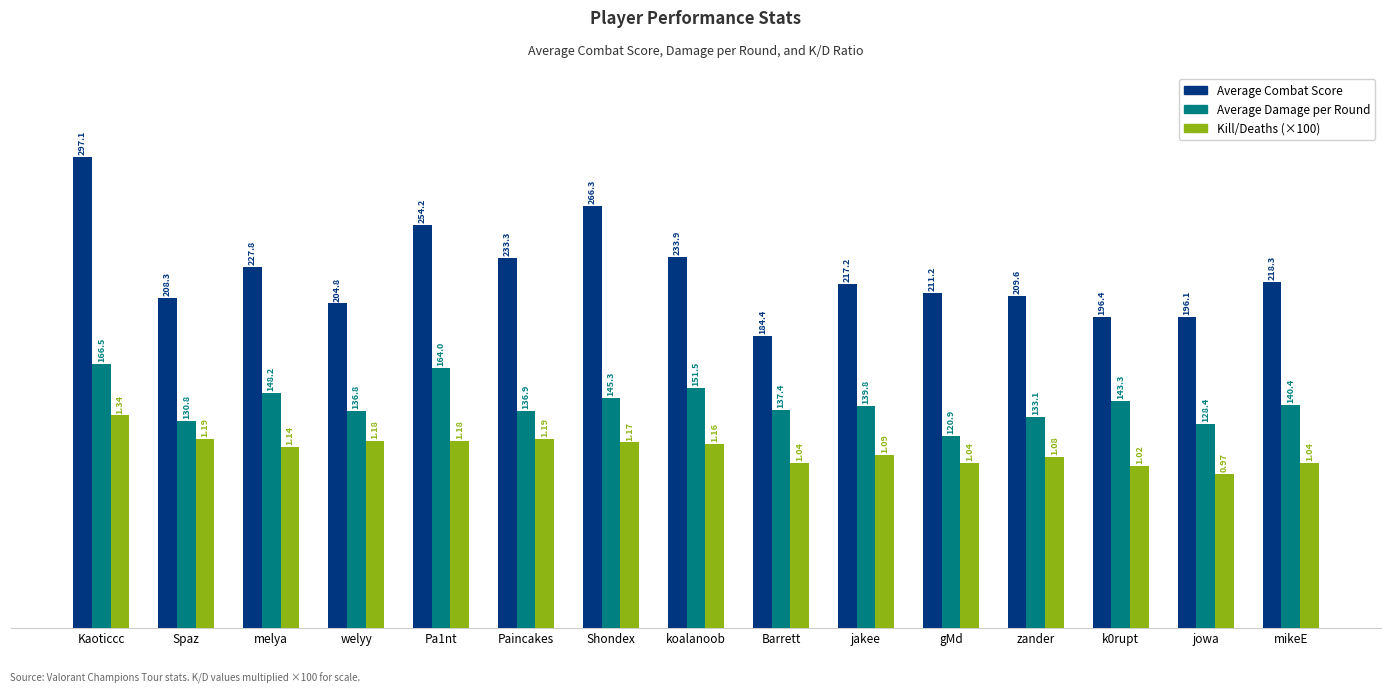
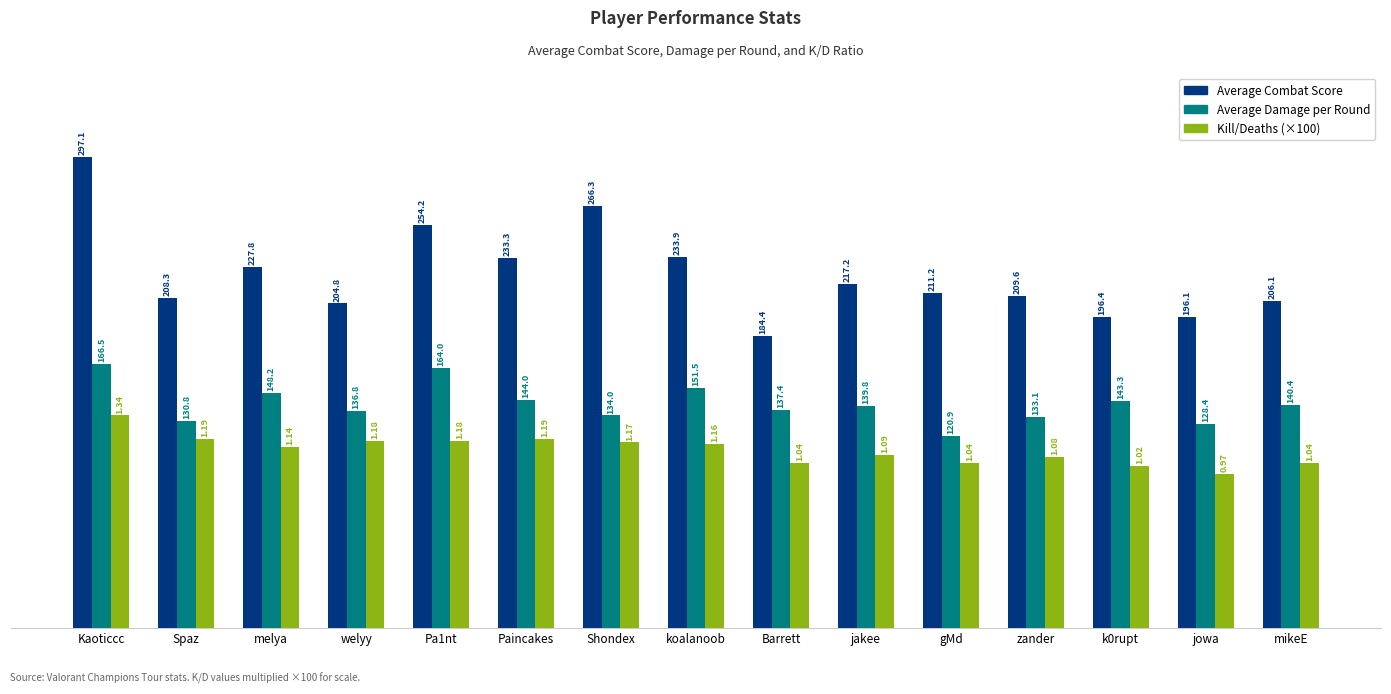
  {
    "Average Combat Score": {
      "Kaoticcc": 297.1,
      "Spaz": 208.3,
      "melya": 227.8,
      "welyy": 204.8,
      "Pa1nt": 254.2,
      "Paincakes": 233.3,
      "Shondex": 266.3,
      "koalanoob": 233.9,
      "Barrett": 184.4,
      "jakee": 217.2,
      "gMd": 211.2,
      "zander": 209.6,
      "k0rupt": 196.4,
      "jowa": 196.1,
-     "mikeE": 218.3
+     "mikeE": 206.1
    },
    "Average Damage per Round": {
      "Kaoticcc": 166.5,
      "Spaz": 130.8,
      "melya": 148.2,
      "welyy": 136.8,
      "Pa1nt": 164.0,
-     "Paincakes": 136.9,
-     "Shondex": 145.3,
+     "Paincakes": 144.0,
+     "Shondex": 134.0,
      "koalanoob": 151.5,
      "Barrett": 137.4,
      "jakee": 139.8,
      "gMd": 120.9,
      "zander": 133.1,
      "k0rupt": 143.3,
      "jowa": 128.4,
      "mikeE": 140.4
    }
  }
